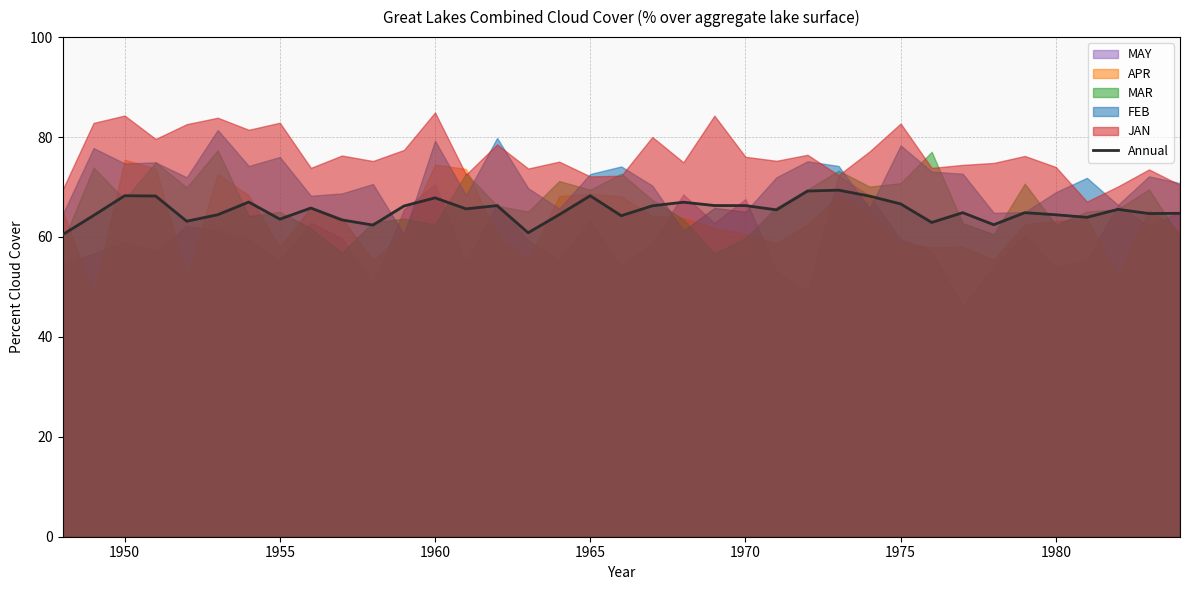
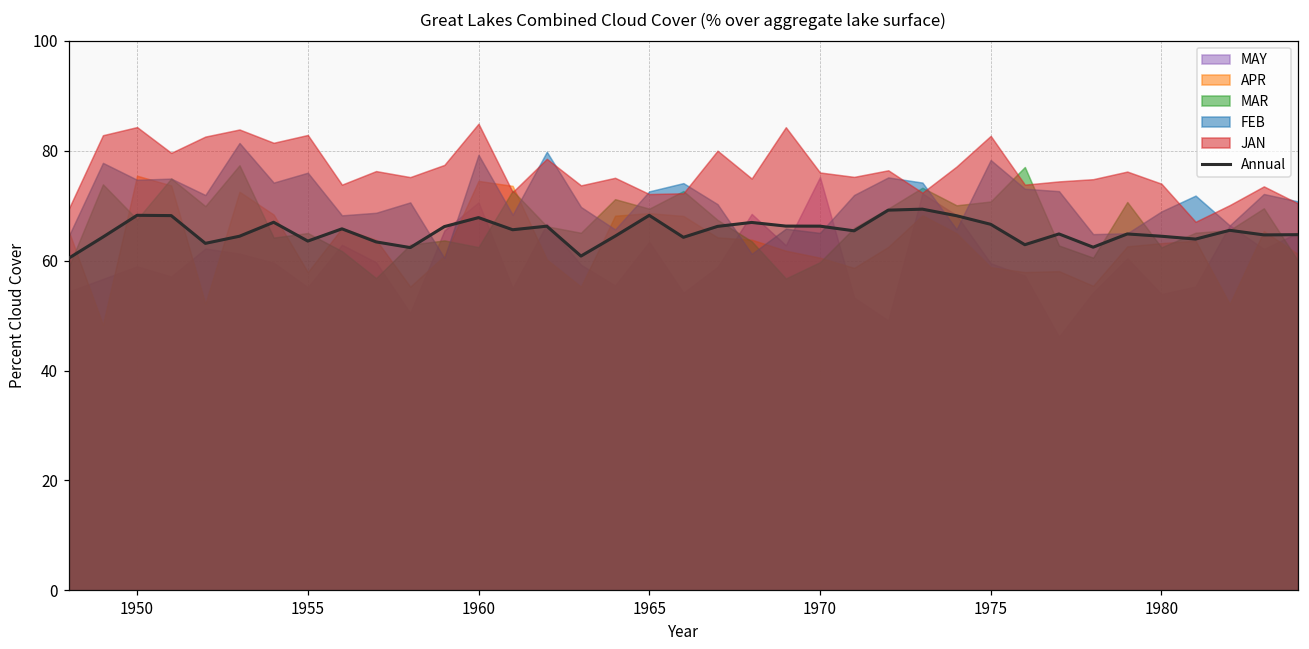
  {
    "MAY": {
      "1950": 59,
      "1955": 55,
      "1960": 71,
      "1965": 63,
-     "1970": 68,
+     "1970": 75,
      "1975": 60,
      "1980": 54
    },
    "APR": {
      "1950": 75,
      "1955": 58,
      "1960": 75,
      "1970": 61,
      "1975": 59,
      "1980": 63
    },
    "MAR": {
      "1950": 68,
      "1955": 65,
      "1960": 62,
      "1965": 69,
      "1970": 60,
      "1975": 71,
      "1980": 62
    },
    "FEB": {
      "1950": 75,
      "1955": 76,
      "1960": 79,
      "1970": 65,
      "1975": 78,
      "1980": 69
    },
    "JAN": {
      "1950": 84,
      "1955": 83,
      "1960": 85,
      "1970": 76,
      "1975": 83,
      "1980": 74
    },
    "Annual": {
      "1950": 68,
      "1955": 64,
      "1960": 68,
      "1970": 66,
      "1975": 67,
      "1980": 64
    }
  }
